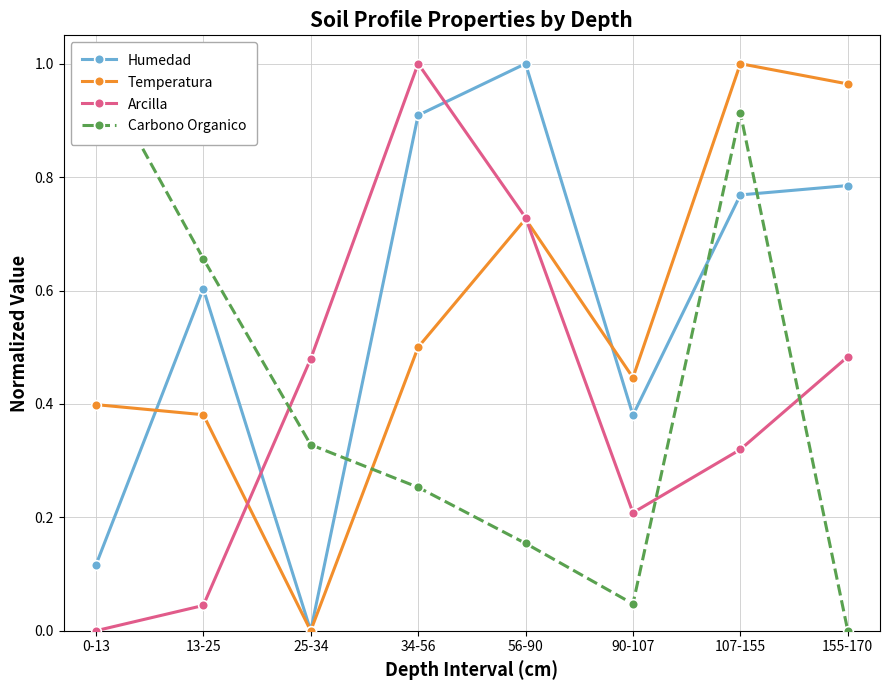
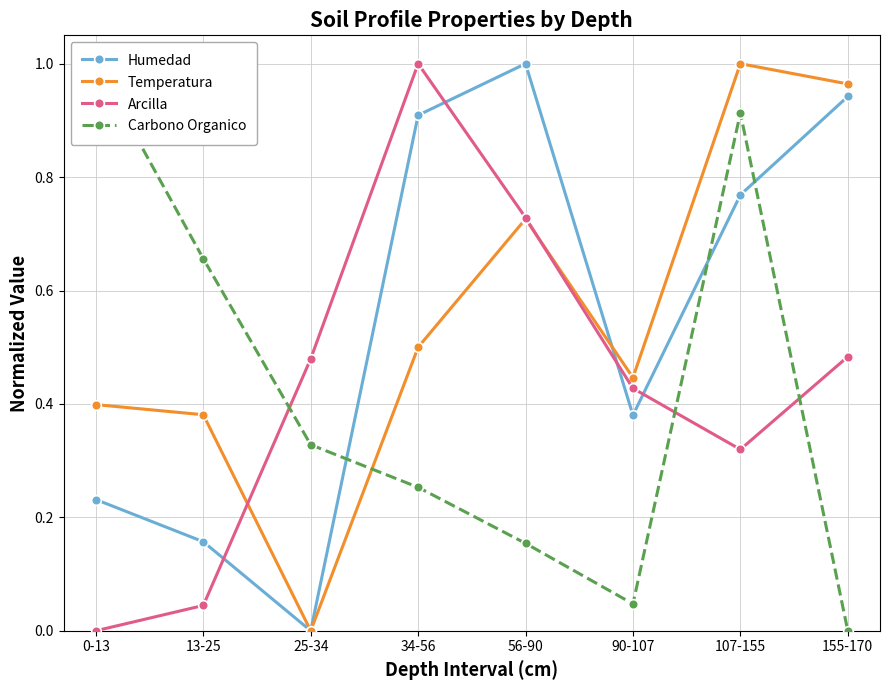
  {
    "Humedad": {
-     "0-13": 0.12,
-     "13-25": 0.60,
+     "0-13": 0.23,
+     "13-25": 0.16,
      "34-56": 0.91,
      "56-90": 1.00,
      "90-107": 0.38,
      "107-155": 0.77,
-     "155-170": 0.79
+     "155-170": 0.94
    },
    "Temperatura": {
      "0-13": 0.40,
      "13-25": 0.38,
      "34-56": 0.50,
      "90-107": 0.45,
      "107-155": 1.00,
      "155-170": 0.96
    },
    "Arcilla": {
      "0-13": 0.00,
      "13-25": 0.04,
      "25-34": 0.48,
      "34-56": 1.00,
-     "90-107": 0.21,
+     "90-107": 0.43,
      "107-155": 0.32,
      "155-170": 0.48
    },
    "Carbono Organico": {
      "13-25": 0.66,
      "25-34": 0.33,
      "34-56": 0.25,
      "56-90": 0.15,
      "90-107": 0.05,
      "107-155": 0.91,
      "155-170": 0.00
    }
  }
